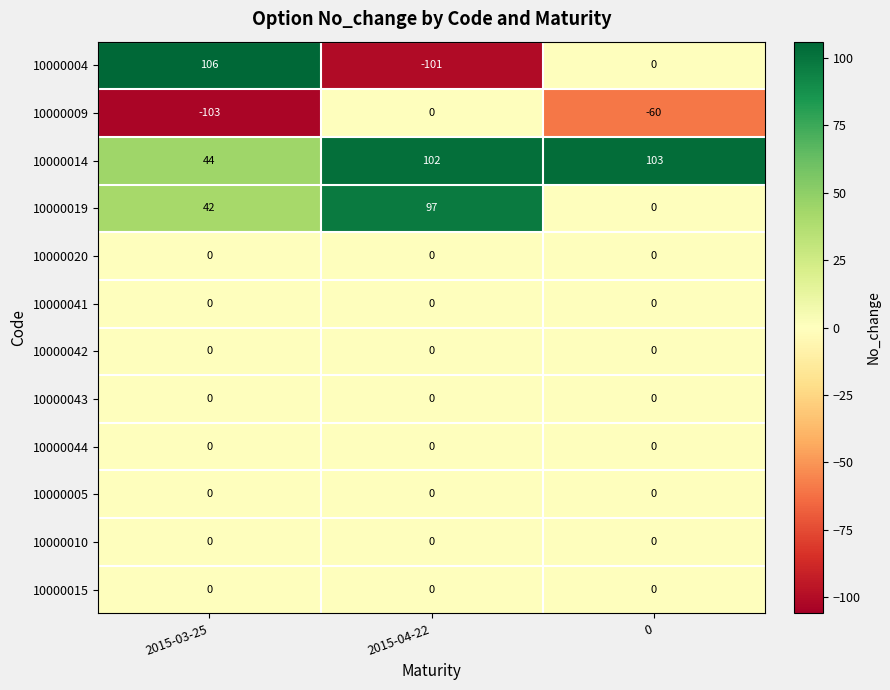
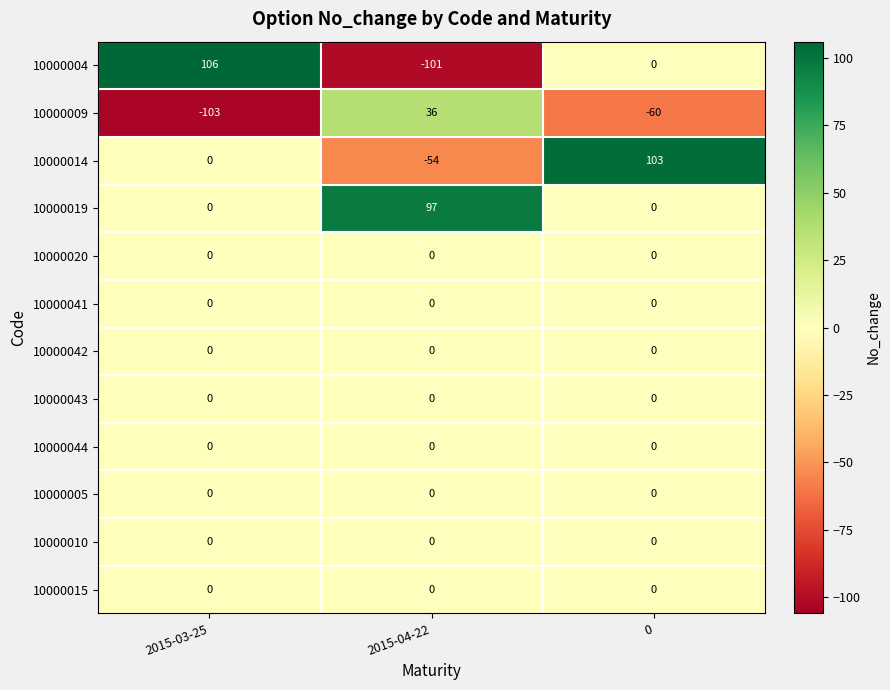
  {
    "10000004": {
      "2015-03-25": 106,
      "2015-04-22": -101,
      "0": 0
    },
    "10000009": {
      "2015-03-25": -103,
-     "2015-04-22": 0,
+     "2015-04-22": 36,
      "0": -60
    },
    "10000014": {
-     "2015-03-25": 44,
-     "2015-04-22": 102,
+     "2015-03-25": 0,
+     "2015-04-22": -54,
      "0": 103
    },
    "10000019": {
-     "2015-03-25": 42,
+     "2015-03-25": 0,
      "2015-04-22": 97,
      "0": 0
    },
    "10000020": {
      "2015-03-25": 0,
      "2015-04-22": 0,
      "0": 0
    },
    "10000041": {
      "2015-03-25": 0,
      "2015-04-22": 0,
      "0": 0
    },
    "10000042": {
      "2015-03-25": 0,
      "2015-04-22": 0,
      "0": 0
    },
    "10000043": {
      "2015-03-25": 0,
      "2015-04-22": 0,
      "0": 0
    },
    "10000044": {
      "2015-03-25": 0,
      "2015-04-22": 0,
      "0": 0
    },
    "10000005": {
      "2015-03-25": 0,
      "2015-04-22": 0,
      "0": 0
    },
    "10000010": {
      "2015-03-25": 0,
      "2015-04-22": 0,
      "0": 0
    },
    "10000015": {
      "2015-03-25": 0,
      "2015-04-22": 0,
      "0": 0
    }
  }
